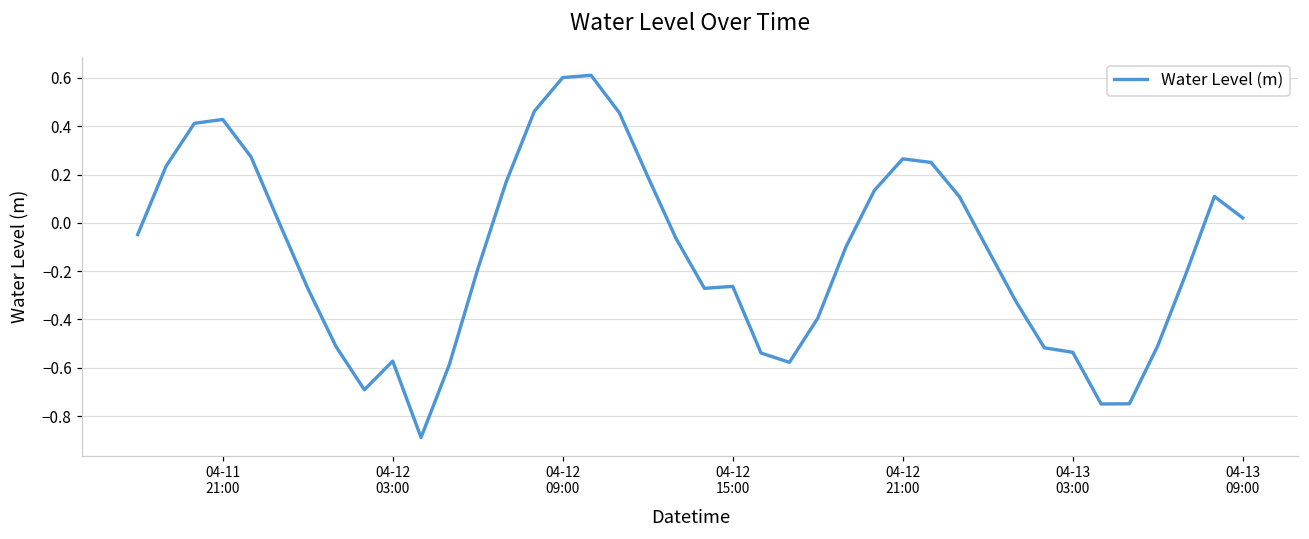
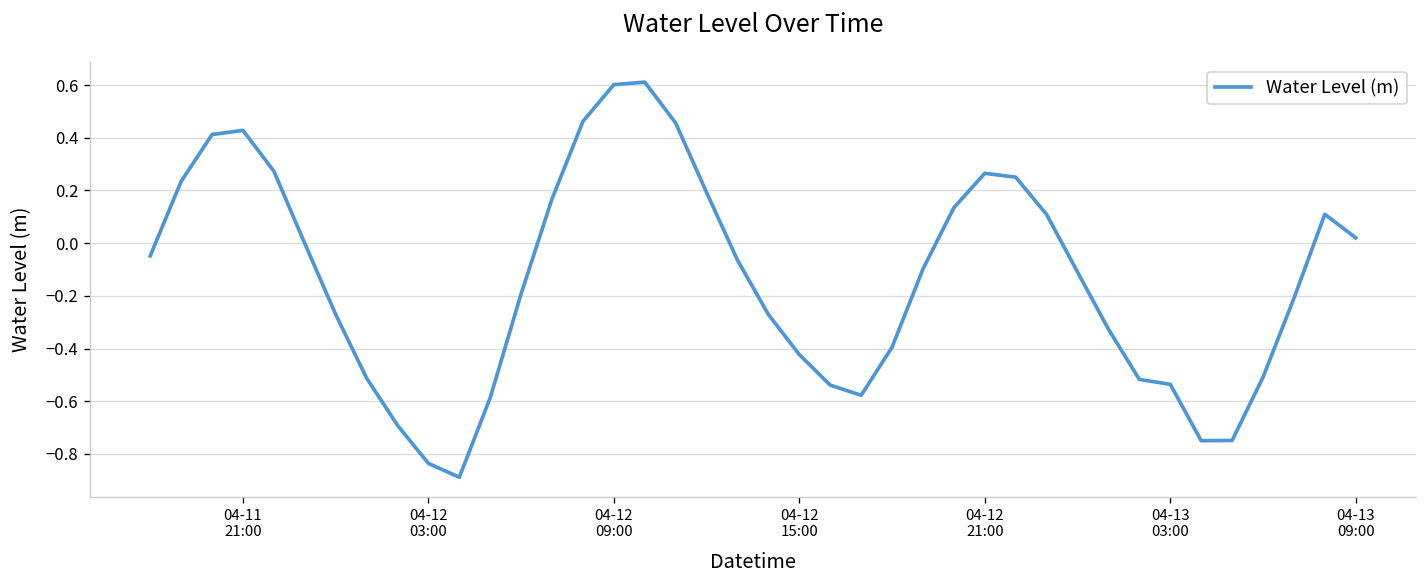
  {
    "04-11 21:00": 0.43,
-   "04-12 03:00": -0.57,
+   "04-12 03:00": -0.84,
    "04-12 09:00": 0.60,
-   "04-12 15:00": -0.26,
+   "04-12 15:00": -0.42,
    "04-12 21:00": 0.26,
    "04-13 03:00": -0.54,
    "04-13 09:00": 0.02
  }
